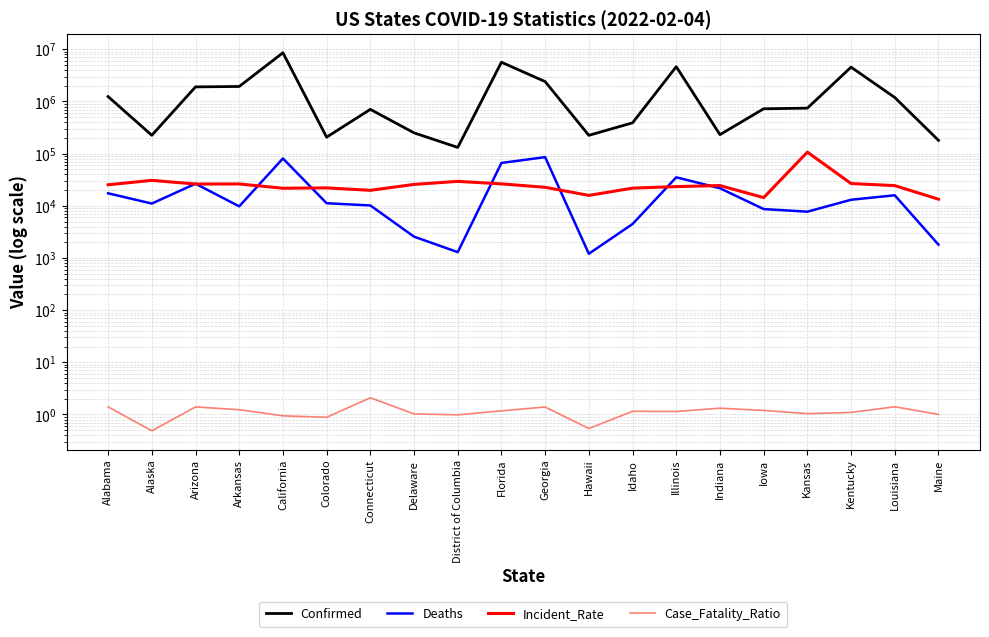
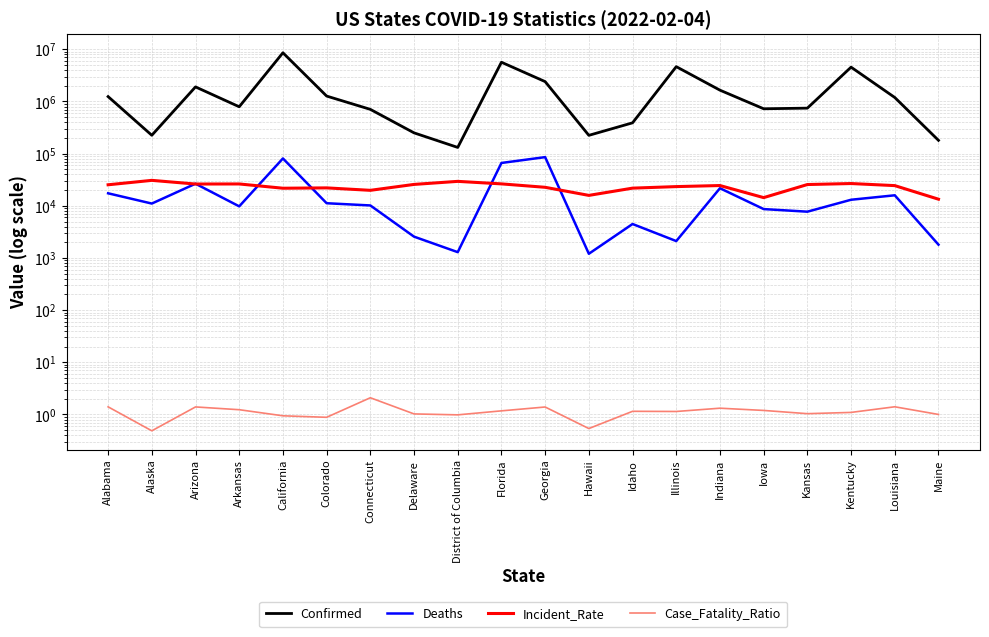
  {
    "Confirmed": {
      "Alabama": 1200000,
      "Alaska": 220000,
      "Arizona": 1900000,
-     "Arkansas": 1900000,
+     "Arkansas": 800000,
      "California": 9000000,
-     "Colorado": 210000,
+     "Colorado": 1300000,
      "Connecticut": 700000,
      "Delaware": 300000,
      "District of Columbia": 130000,
      "Florida": 6000000,
      "Georgia": 2000000,
      "Hawaii": 220000,
      "Idaho": 400000,
      "Illinois": 5000000,
-     "Indiana": 200000,
+     "Indiana": 1600000,
      "Iowa": 700000,
      "Kansas": 700000,
      "Kentucky": 5000000,
      "Louisiana": 1200000,
      "Maine": 180000
    },
    "Deaths": {
      "Alabama": 17000,
      "Alaska": 11000,
      "Arkansas": 10000,
      "California": 80000,
      "Colorado": 11000,
      "Connecticut": 10000,
      "Delaware": 3000,
      "District of Columbia": 1300,
      "Florida": 70000,
      "Georgia": 90000,
      "Hawaii": 1200,
      "Idaho": 4000,
-     "Illinois": 40000,
+     "Illinois": 2100,
      "Indiana": 22000,
      "Iowa": 9000,
      "Kansas": 8000,
      "Kentucky": 13000,
      "Louisiana": 16000,
      "Maine": 1800
    },
    "Incident_Rate": {
      "Alabama": 30000,
      "Alaska": 30000,
      "Arkansas": 30000,
      "California": 22000,
      "Colorado": 22000,
      "Connecticut": 20000,
      "Delaware": 30000,
      "District of Columbia": 30000,
      "Florida": 30000,
      "Georgia": 23000,
      "Hawaii": 16000,
      "Idaho": 22000,
      "Illinois": 20000,
      "Indiana": 20000,
      "Iowa": 14000,
-     "Kansas": 110000,
+     "Kansas": 30000,
      "Kentucky": 30000,
      "Louisiana": 20000,
      "Maine": 13000
    },
    "Case_Fatality_Ratio": {
      "Alabama": 1.4,
      "Alaska": 0.5,
      "Arizona": 1.4,
      "Arkansas": 1.2,
      "California": 1,
      "Colorado": 0.9,
      "Connecticut": 2,
      "Delaware": 1,
      "District of Columbia": 1,
      "Florida": 1.2,
      "Georgia": 1.4,
      "Hawaii": 0.5,
      "Idaho": 1.1,
      "Illinois": 1.1,
      "Indiana": 1.3,
      "Iowa": 1.2,
      "Kansas": 1,
      "Kentucky": 1,
      "Louisiana": 1.4,
      "Maine": 1
    }
  }
